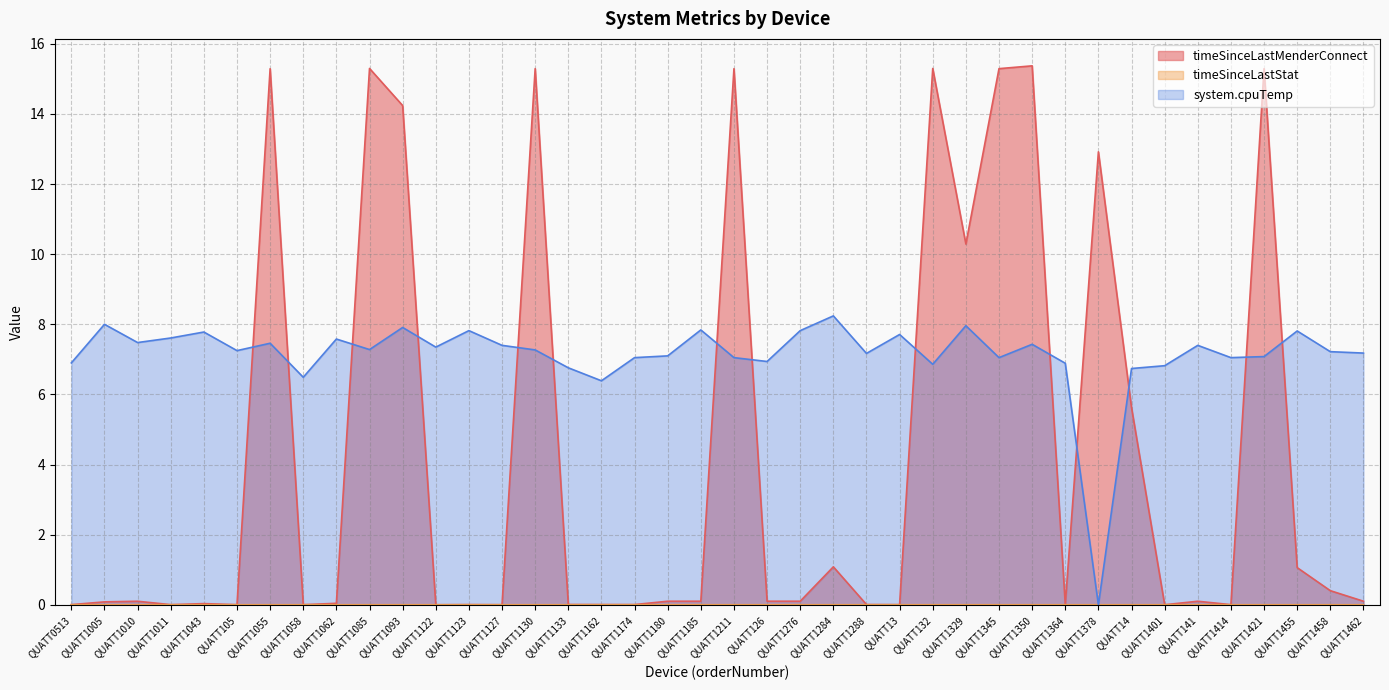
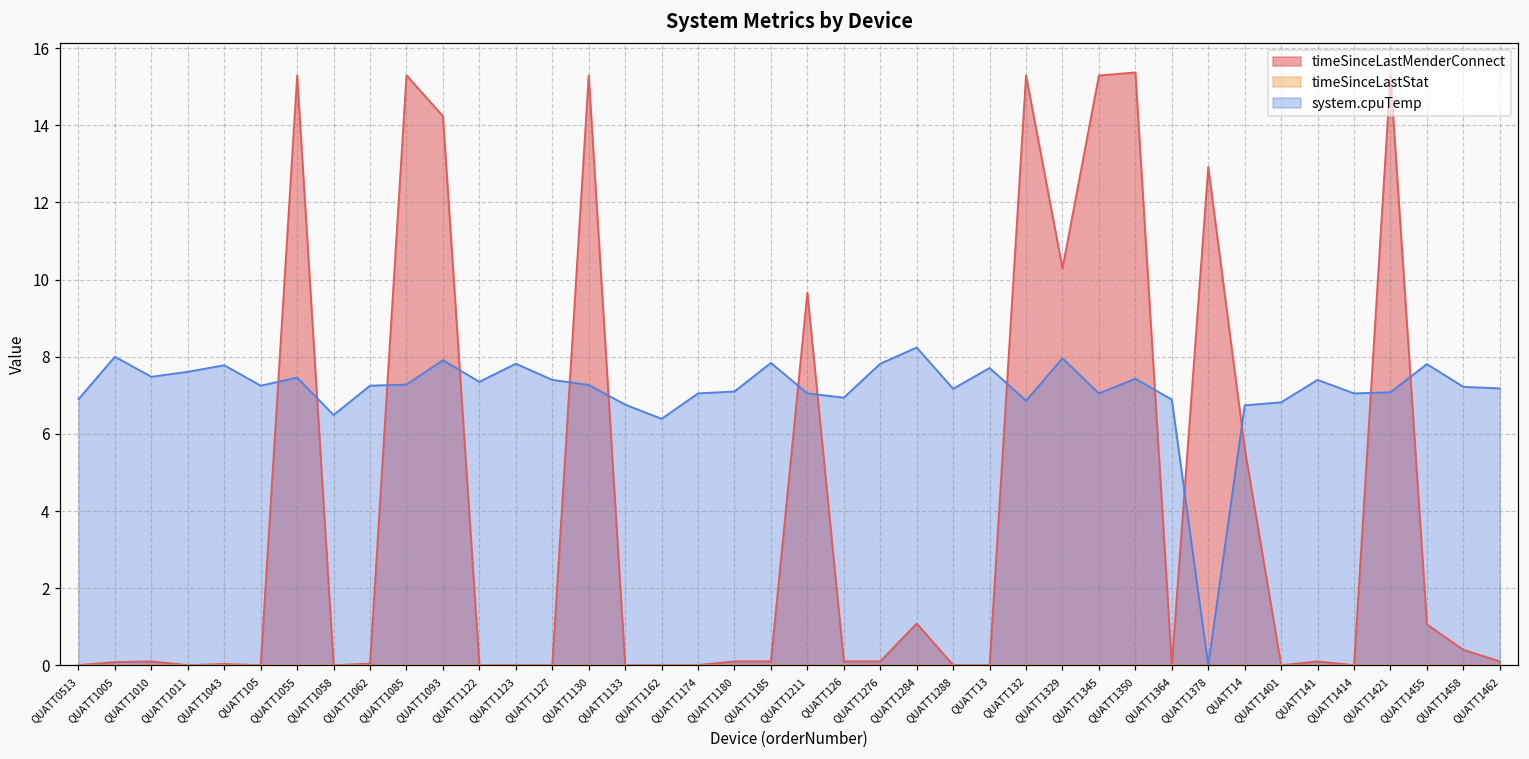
  {
    "timeSinceLastMenderConnect": {
      "QUATT1005": 0.1,
      "QUATT1010": 0.1,
      "QUATT1055": 15.3,
      "QUATT1085": 15.3,
      "QUATT1093": 14.2,
      "QUATT1130": 15.3,
      "QUATT1180": 0.1,
      "QUATT1185": 0.1,
-     "QUATT1211": 15.3,
+     "QUATT1211": 9.7,
      "QUATT126": 0.1,
      "QUATT1276": 0.1,
      "QUATT1284": 1.1,
      "QUATT132": 15.3,
      "QUATT1329": 10.3,
      "QUATT1345": 15.3,
      "QUATT1350": 15.4,
      "QUATT1378": 12.9,
      "QUATT14": 5.6,
      "QUATT141": 0.1,
      "QUATT1455": 1.1,
      "QUATT1458": 0.4,
      "QUATT1462": 0.1
    },
    "timeSinceLastStat": {
      "QUATT1005": 0.0,
      "QUATT1010": 0.0,
      "QUATT1055": 0.0,
      "QUATT1085": 0.0,
      "QUATT1093": 0.0,
      "QUATT1130": 0.0,
      "QUATT1180": 0.0,
      "QUATT1185": 0.0,
      "QUATT1211": 0.0,
      "QUATT126": 0.0,
      "QUATT1276": 0.0,
      "QUATT1284": 0.0,
      "QUATT132": 0.0,
      "QUATT1329": 0.0,
      "QUATT1345": 0.0,
      "QUATT1350": 0.0,
      "QUATT14": 0.0,
      "QUATT141": 0.0,
      "QUATT1421": 0.0,
      "QUATT1455": 0.0,
      "QUATT1458": 0.0,
      "QUATT1462": 0.0
    },
    "system.cpuTemp": {
      "QUATT0513": 6.9,
      "QUATT1005": 8.0,
      "QUATT1010": 7.5,
      "QUATT1011": 7.6,
      "QUATT1043": 7.8,
      "QUATT105": 7.3,
      "QUATT1055": 7.5,
      "QUATT1058": 6.5,
-     "QUATT1062": 7.6,
+     "QUATT1062": 7.3,
      "QUATT1085": 7.3,
      "QUATT1093": 7.9,
      "QUATT1122": 7.4,
      "QUATT1123": 7.8,
      "QUATT1127": 7.4,
      "QUATT1130": 7.3,
      "QUATT1133": 6.8,
      "QUATT1162": 6.4,
      "QUATT1174": 7.1,
      "QUATT1180": 7.1,
      "QUATT1185": 7.8,
      "QUATT1211": 7.1,
      "QUATT126": 6.9,
      "QUATT1276": 7.8,
      "QUATT1284": 8.2,
      "QUATT1288": 7.2,
      "QUATT13": 7.7,
      "QUATT132": 6.9,
      "QUATT1329": 8.0,
      "QUATT1345": 7.1,
      "QUATT1350": 7.4,
      "QUATT1364": 6.9,
      "QUATT14": 6.7,
      "QUATT1401": 6.8,
      "QUATT141": 7.4,
      "QUATT1414": 7.1,
      "QUATT1421": 7.1,
      "QUATT1455": 7.8,
      "QUATT1458": 7.2,
      "QUATT1462": 7.2
    }
  }
